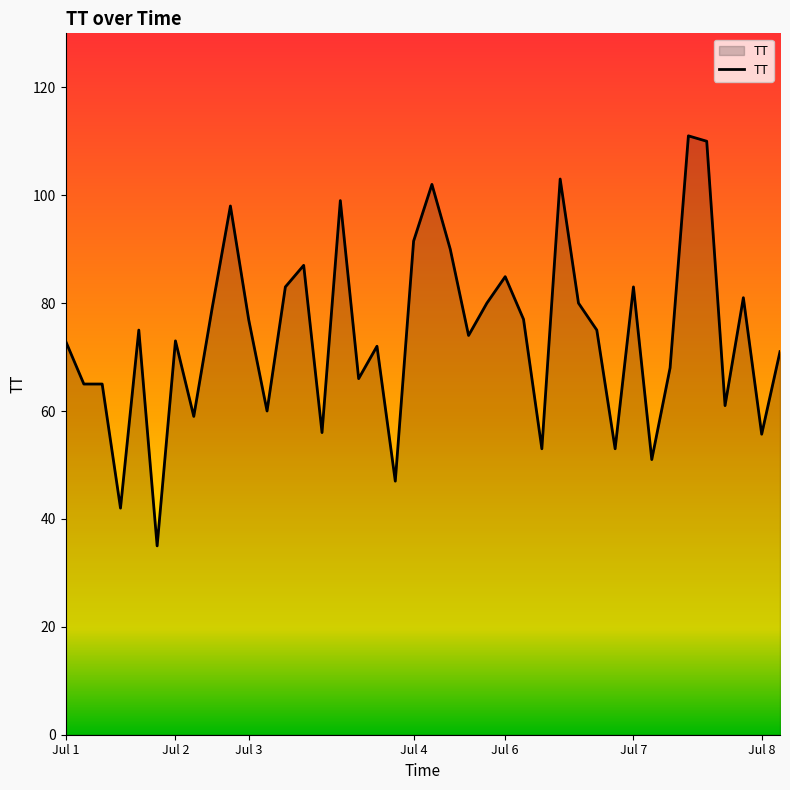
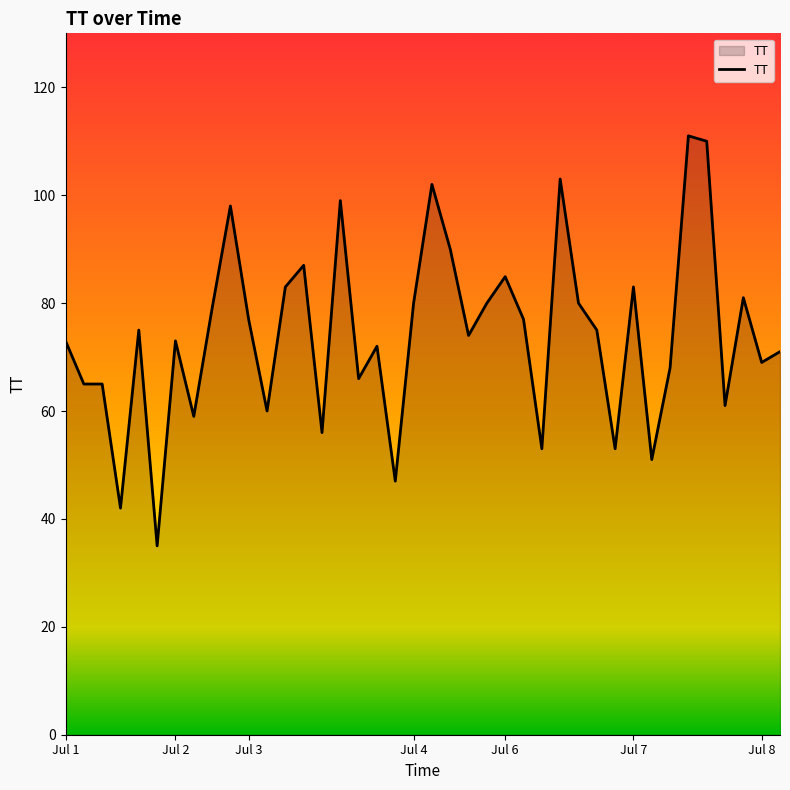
  {
    "Jul 1": 73,
    "Jul 2": 73,
    "Jul 3": 77,
-   "Jul 4": 92,
+   "Jul 4": 80,
    "Jul 6": 85,
    "Jul 7": 83,
-   "Jul 8": 56
+   "Jul 8": 69
  }
